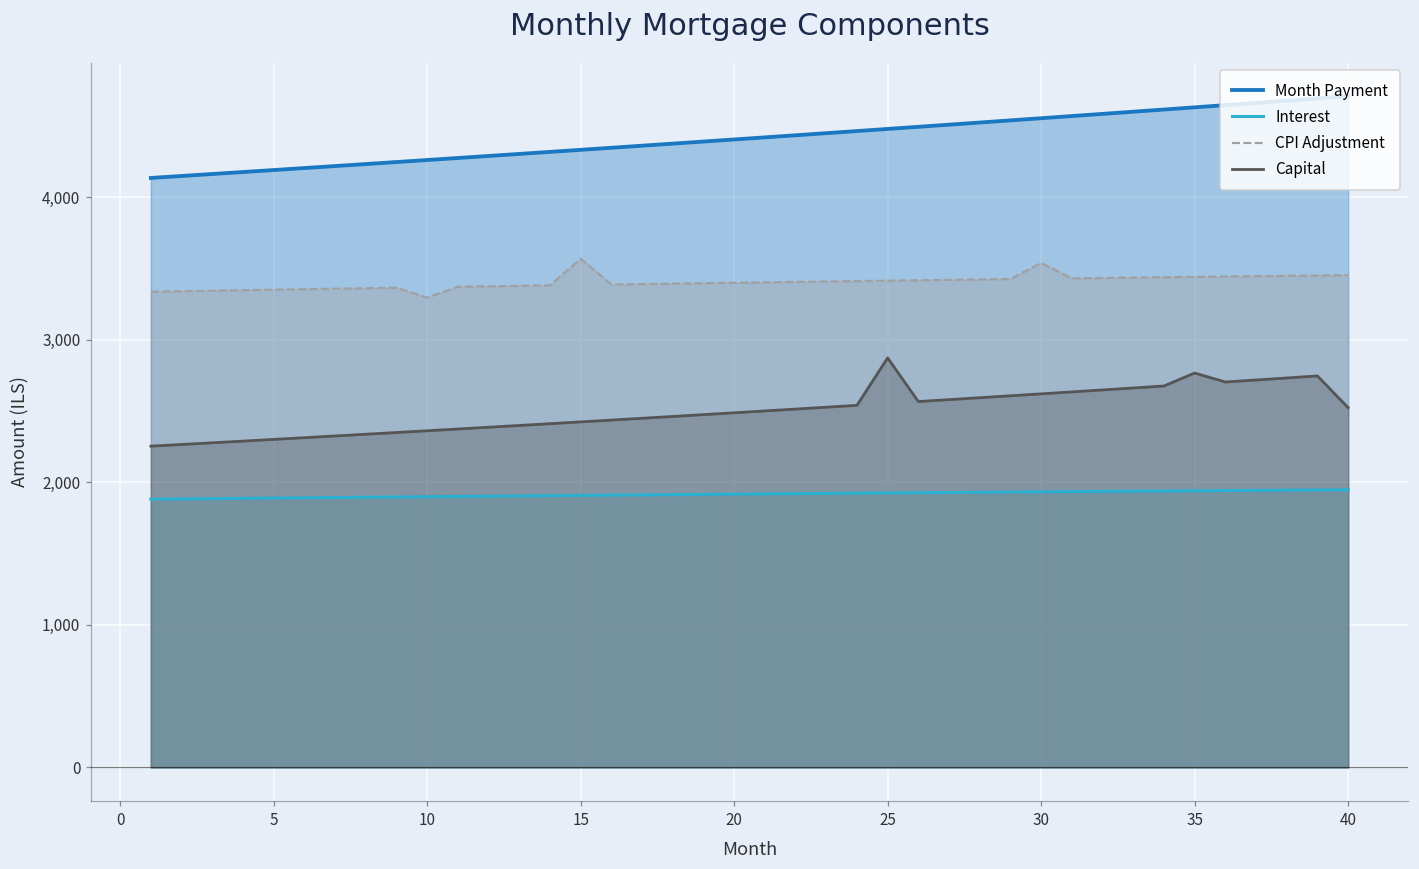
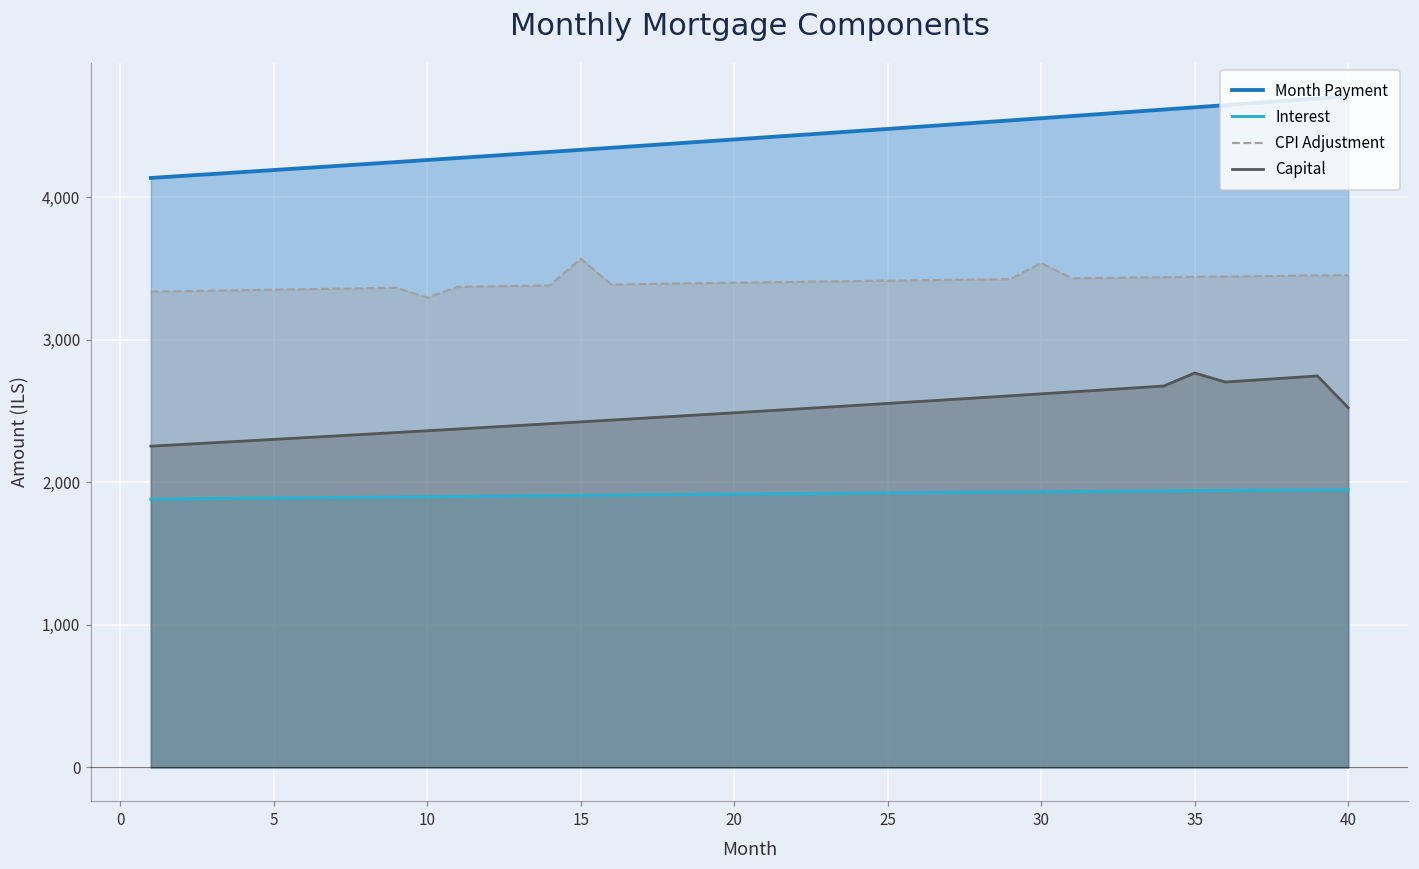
  {
    "CPI Adjustment": {
      "5": "3,350",
      "10": "3,300",
      "15": "3,570",
      "20": "3,400",
      "25": "3,410",
      "30": "3,540",
      "35": "3,440",
      "40": "3,450"
    },
    "Capital": {
      "5": "2,300",
      "10": "2,360",
      "15": "2,420",
      "20": "2,490",
-     "25": "2,870",
+     "25": "2,550",
      "30": "2,620",
      "35": "2,770",
      "40": "2,520"
    }
  }
